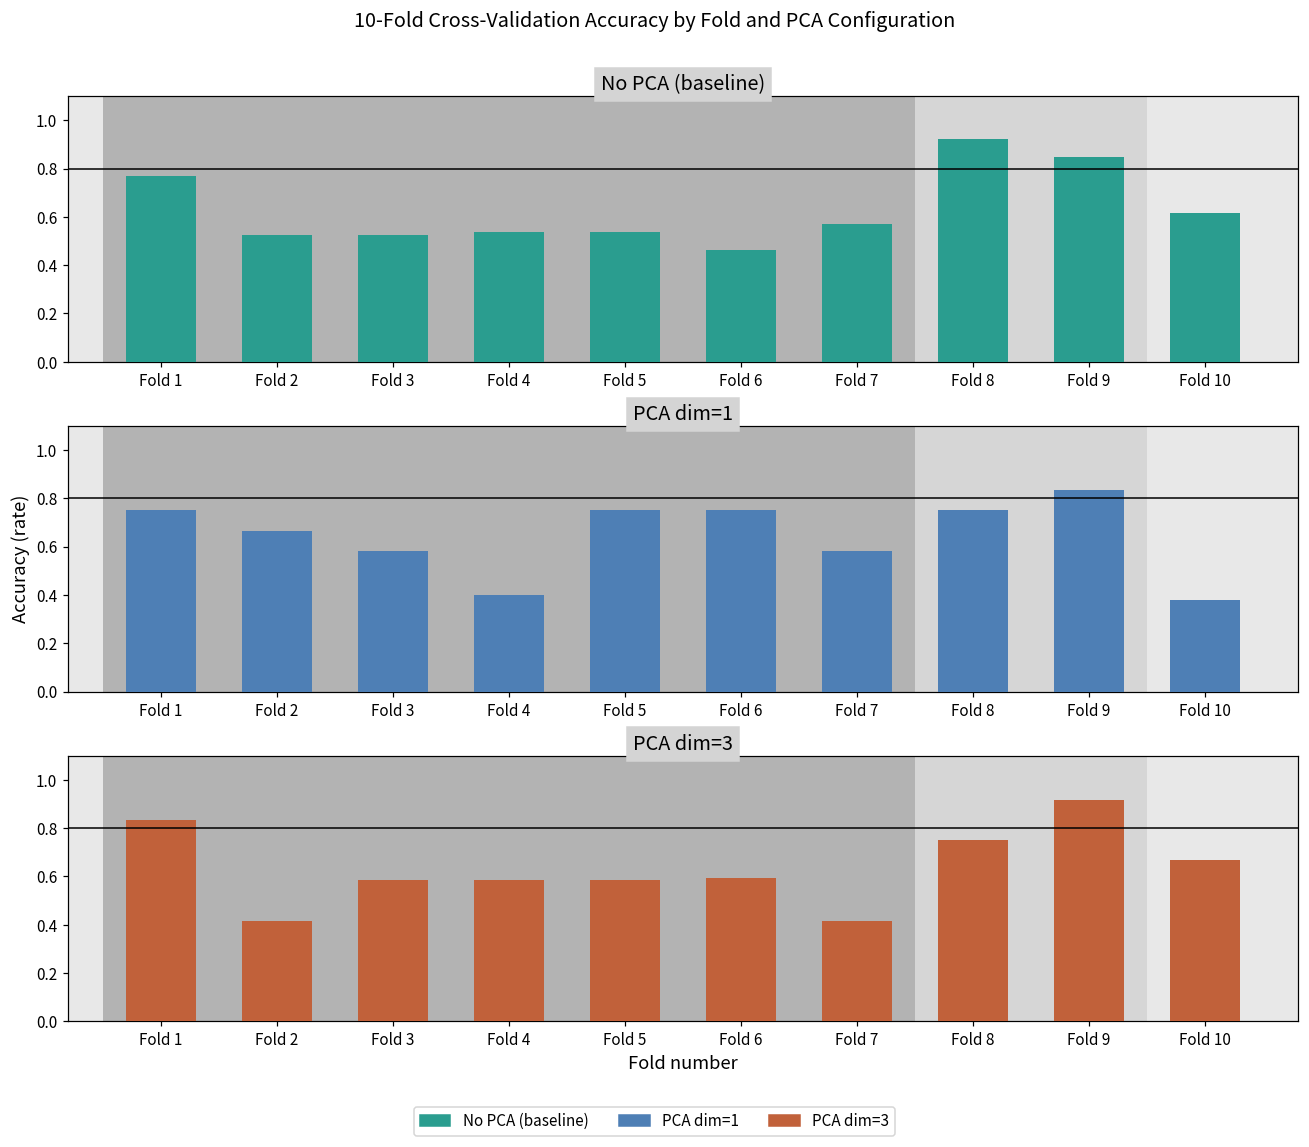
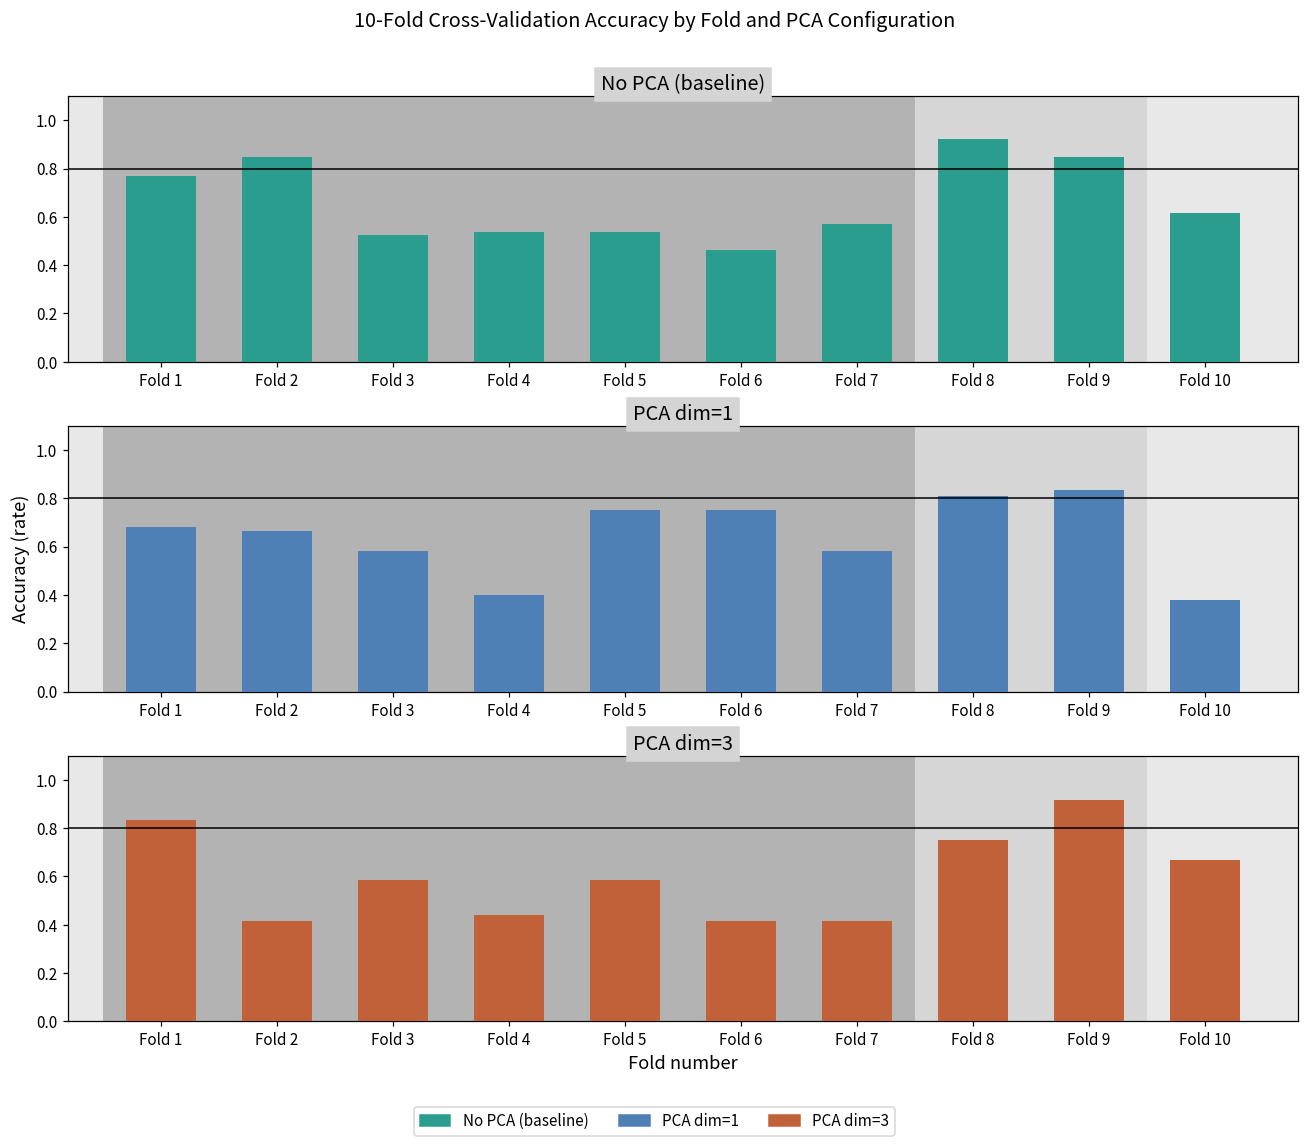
  {
    "No PCA (baseline)": {
      "Fold 1": 0.77,
-     "Fold 2": 0.52,
+     "Fold 2": 0.85,
      "Fold 3": 0.52,
      "Fold 4": 0.54,
      "Fold 5": 0.54,
      "Fold 6": 0.46,
      "Fold 7": 0.57,
      "Fold 8": 0.92,
      "Fold 9": 0.85,
      "Fold 10": 0.62
    },
    "PCA dim=1": {
-     "Fold 1": 0.75,
+     "Fold 1": 0.68,
      "Fold 2": 0.67,
      "Fold 3": 0.58,
      "Fold 4": 0.40,
      "Fold 5": 0.75,
      "Fold 6": 0.75,
      "Fold 7": 0.58,
-     "Fold 8": 0.75,
+     "Fold 8": 0.81,
      "Fold 9": 0.83,
      "Fold 10": 0.38
    },
    "PCA dim=3": {
      "Fold 1": 0.83,
      "Fold 2": 0.42,
      "Fold 3": 0.58,
-     "Fold 4": 0.58,
+     "Fold 4": 0.44,
      "Fold 5": 0.58,
-     "Fold 6": 0.59,
+     "Fold 6": 0.42,
      "Fold 7": 0.42,
      "Fold 8": 0.75,
      "Fold 9": 0.92,
      "Fold 10": 0.67
    }
  }
